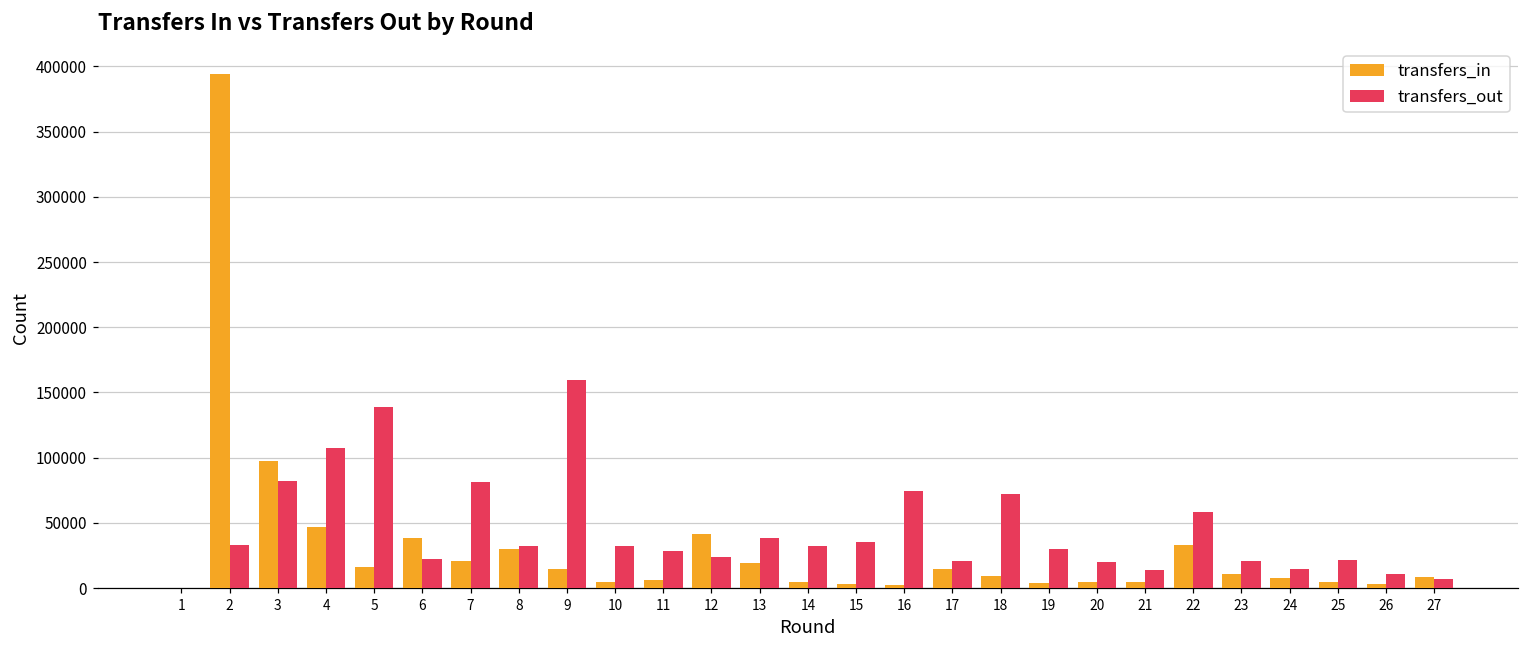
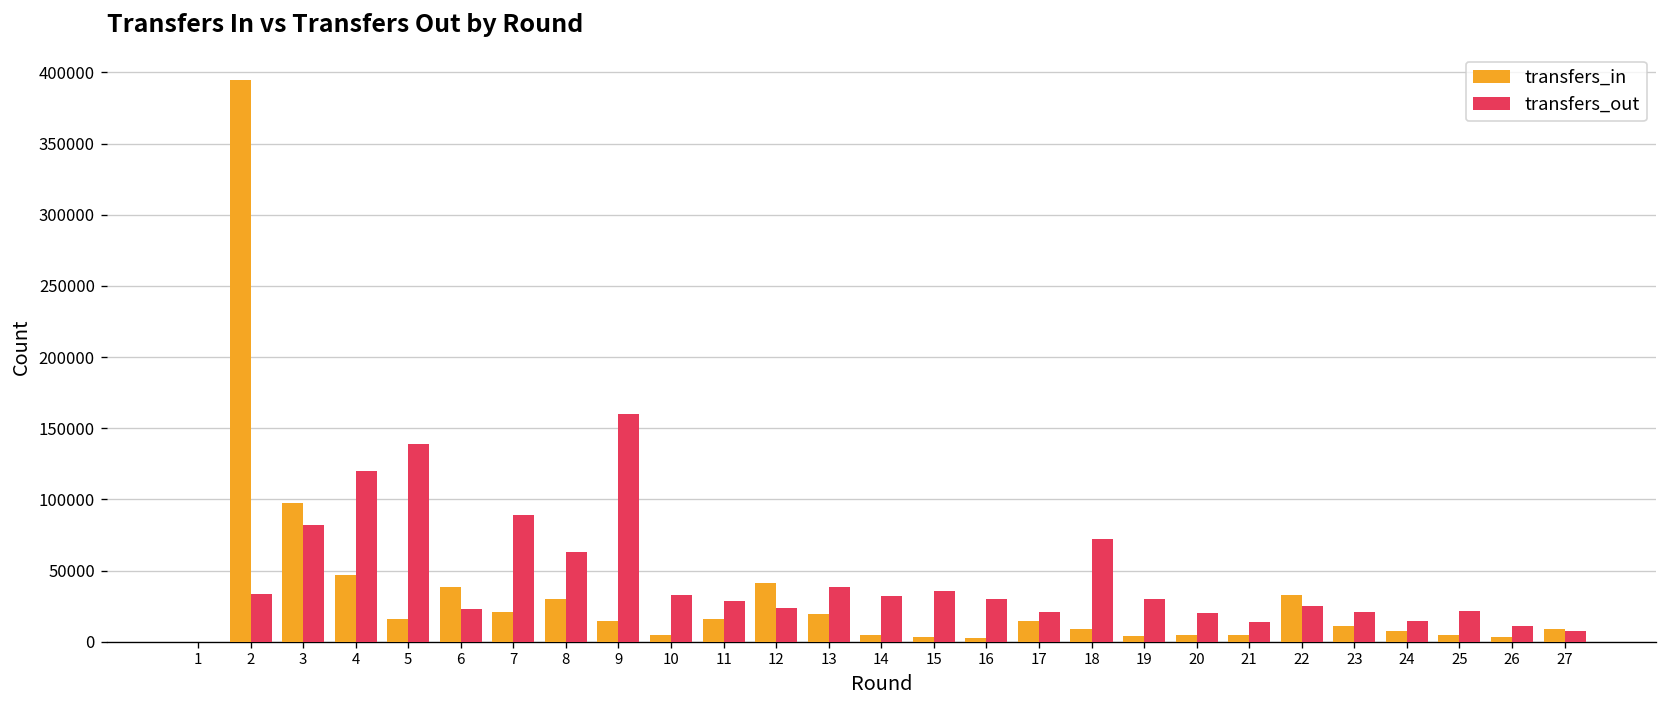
  {
    "transfers_in": {
      "1": 0,
      "2": 394000,
      "3": 98000,
      "4": 47000,
      "5": 16000,
      "6": 38000,
      "7": 21000,
      "8": 30000,
      "9": 14000,
      "10": 5000,
-     "11": 6000,
+     "11": 16000,
      "12": 41000,
      "13": 20000,
      "14": 4000,
      "15": 3000,
      "16": 3000,
      "17": 15000,
      "18": 9000,
      "19": 4000,
      "20": 5000,
      "21": 5000,
      "22": 33000,
      "23": 11000,
      "24": 8000,
      "25": 5000,
      "26": 3000,
      "27": 9000
    },
    "transfers_out": {
      "1": 0,
      "2": 33000,
      "3": 82000,
-     "4": 107000,
+     "4": 120000,
      "5": 139000,
      "6": 23000,
-     "7": 81000,
-     "8": 32000,
+     "7": 89000,
+     "8": 63000,
      "9": 160000,
      "10": 32000,
      "11": 28000,
      "12": 24000,
      "13": 38000,
      "14": 32000,
      "15": 35000,
-     "16": 75000,
+     "16": 30000,
      "17": 21000,
      "18": 72000,
      "19": 30000,
      "20": 20000,
      "21": 14000,
-     "22": 59000,
+     "22": 25000,
      "23": 21000,
      "24": 15000,
      "25": 22000,
      "26": 11000,
      "27": 7000
    }
  }
